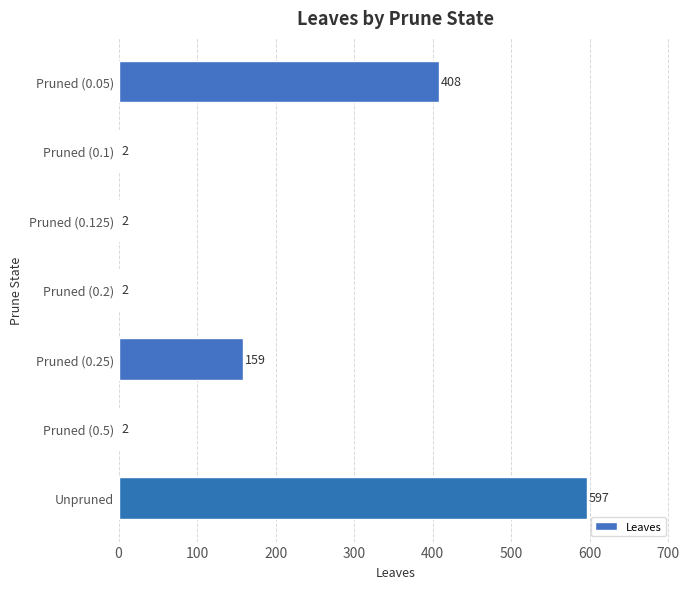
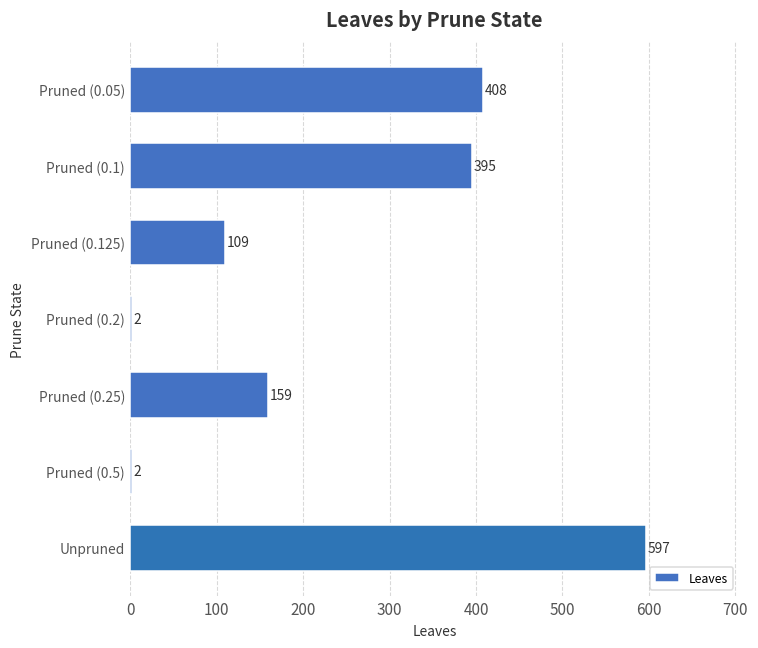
  {
    "Pruned (0.05)": 408,
-   "Pruned (0.1)": 2,
-   "Pruned (0.125)": 2,
+   "Pruned (0.1)": 395,
+   "Pruned (0.125)": 109,
    "Pruned (0.2)": 2,
    "Pruned (0.25)": 159,
    "Pruned (0.5)": 2,
    "Unpruned": 597
  }
